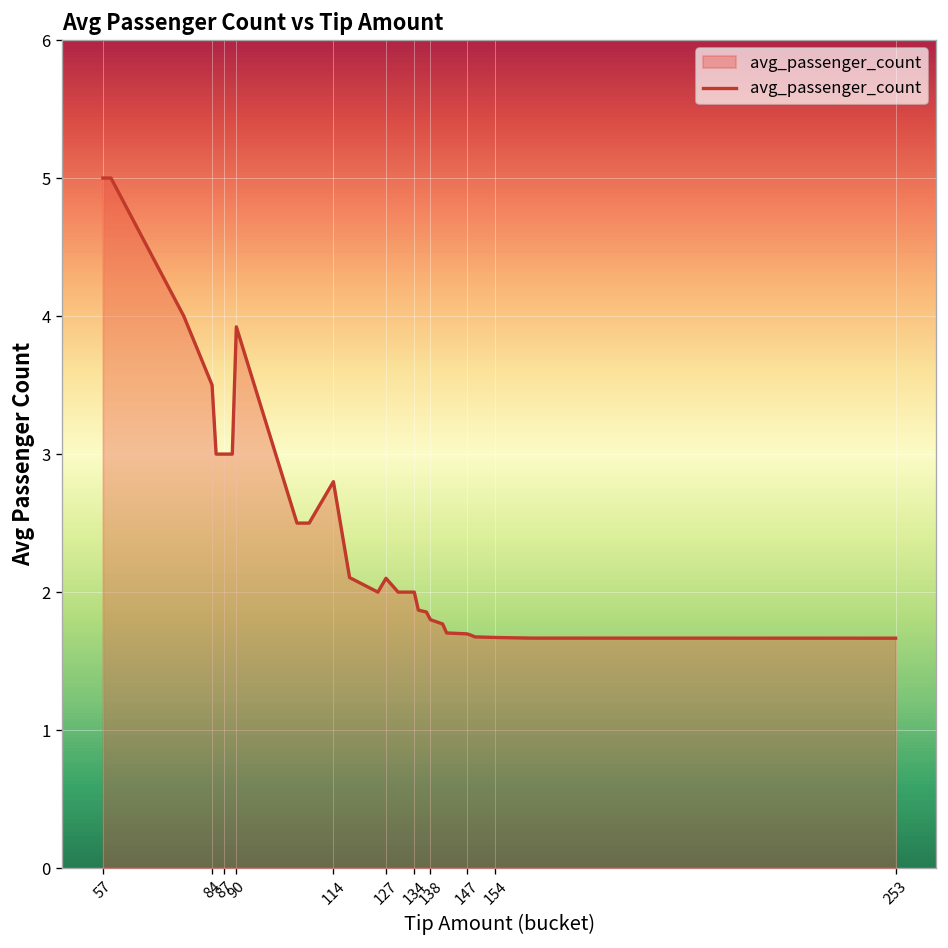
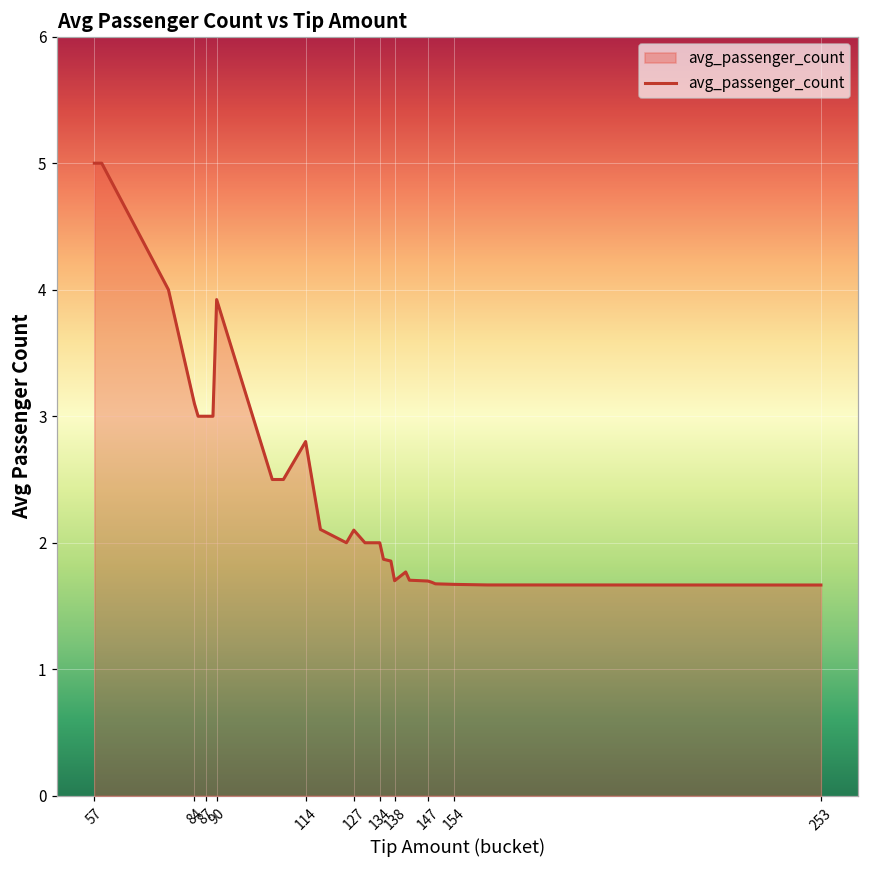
  {
    "57": 5.0,
-   "84": 3.5,
+   "84": 3.1,
    "87": 3.0,
    "90": 3.92,
    "114": 2.8,
    "127": 2.1,
    "134": 2.0,
-   "138": 1.8,
+   "138": 1.7,
    "147": 1.7,
    "154": 1.67,
    "253": 1.67
  }
